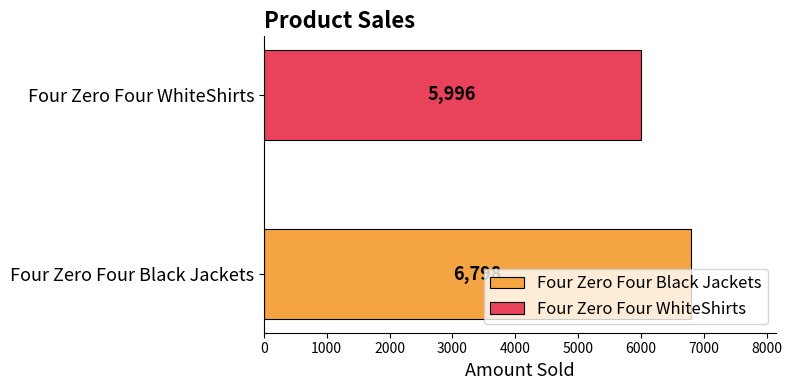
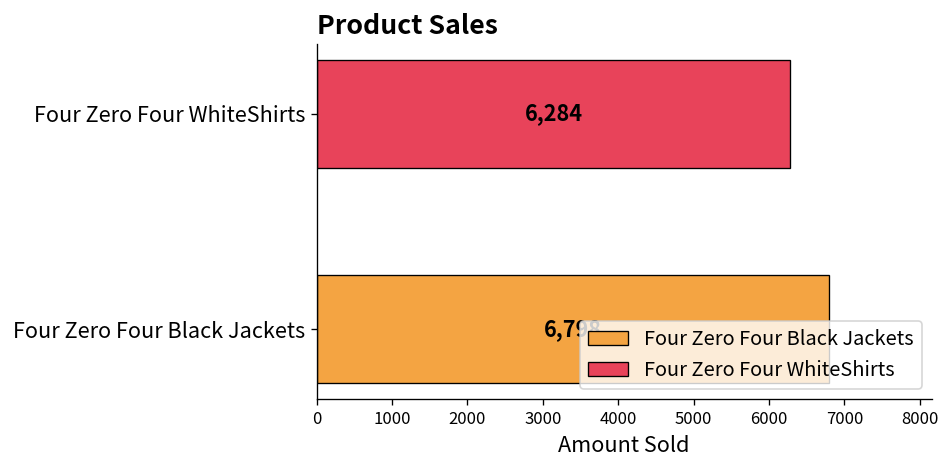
  {
-   "Four Zero Four WhiteShirts": "5,996"
+   "Four Zero Four WhiteShirts": "6,284"
  }
